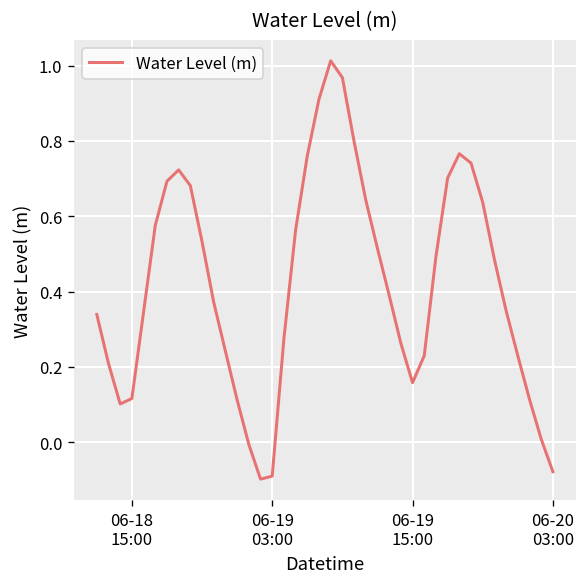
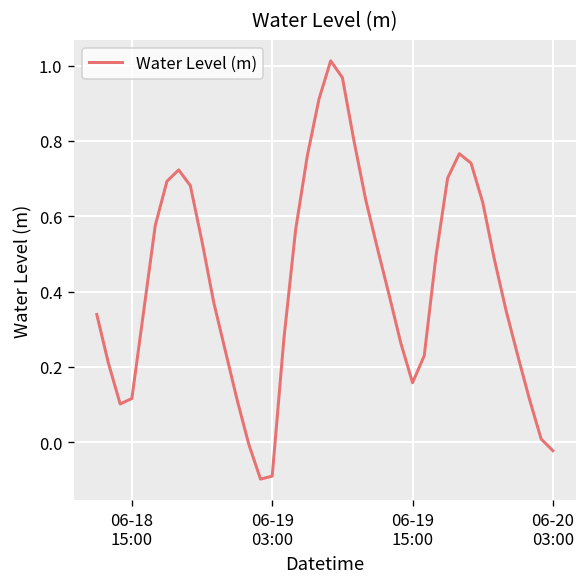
  {
    "06-18 15:00": 0.12,
    "06-19 03:00": -0.09,
    "06-19 15:00": 0.16,
-   "06-20 03:00": -0.08
+   "06-20 03:00": -0.02
  }
